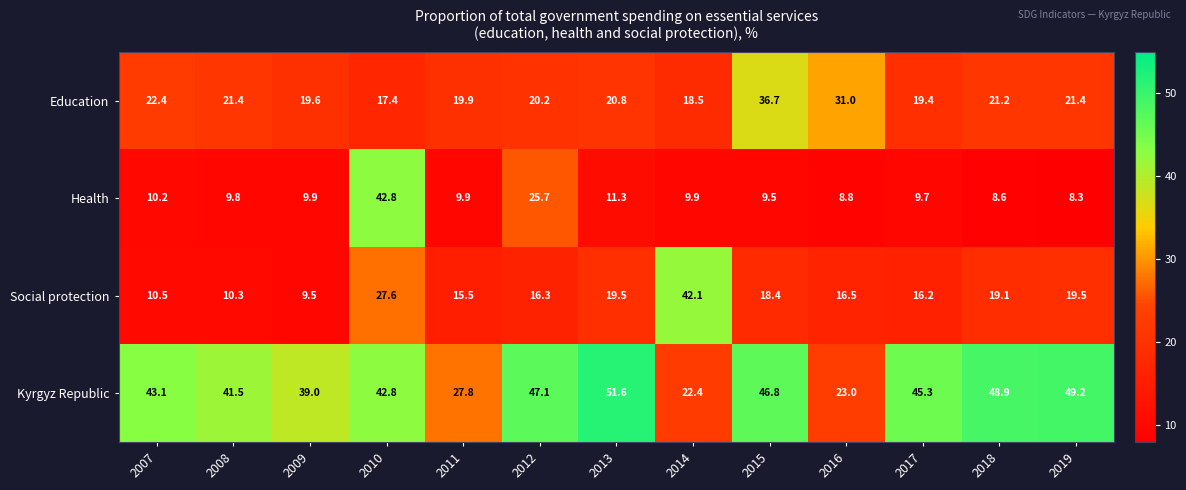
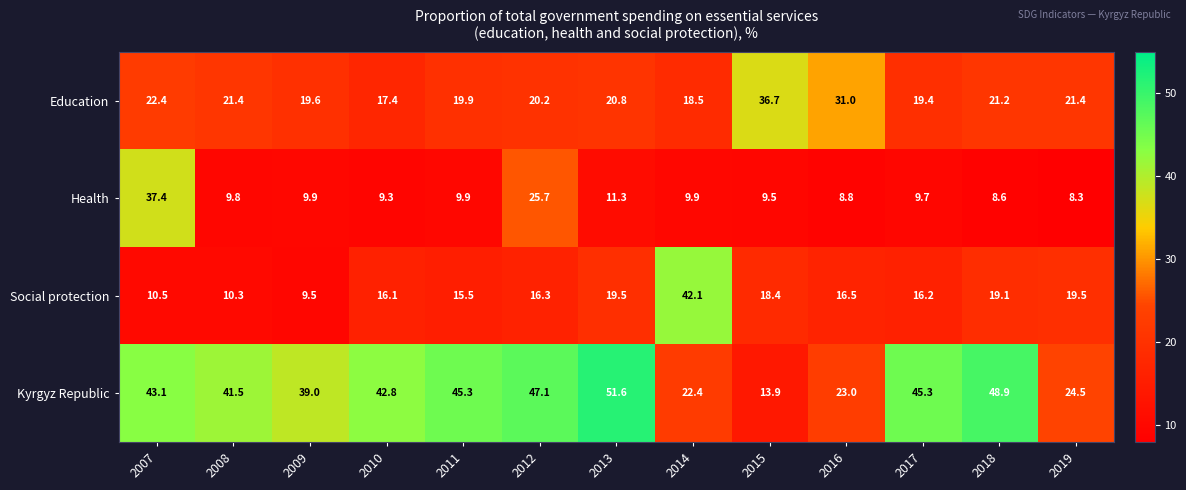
  {
    "Education": {
      "2007": 22.4,
      "2008": 21.4,
      "2009": 19.6,
      "2010": 17.4,
      "2011": 19.9,
      "2012": 20.2,
      "2013": 20.8,
      "2014": 18.5,
      "2015": 36.7,
      "2016": 31.0,
      "2017": 19.4,
      "2018": 21.2,
      "2019": 21.4
    },
    "Health": {
-     "2007": 10.2,
+     "2007": 37.4,
      "2008": 9.8,
      "2009": 9.9,
-     "2010": 42.8,
+     "2010": 9.3,
      "2011": 9.9,
      "2012": 25.7,
      "2013": 11.3,
      "2014": 9.9,
      "2015": 9.5,
      "2016": 8.8,
      "2017": 9.7,
      "2018": 8.6,
      "2019": 8.3
    },
    "Social protection": {
      "2007": 10.5,
      "2008": 10.3,
      "2009": 9.5,
-     "2010": 27.6,
+     "2010": 16.1,
      "2011": 15.5,
      "2012": 16.3,
      "2013": 19.5,
      "2014": 42.1,
      "2015": 18.4,
      "2016": 16.5,
      "2017": 16.2,
      "2018": 19.1,
      "2019": 19.5
    },
    "Kyrgyz Republic": {
      "2007": 43.1,
      "2008": 41.5,
      "2009": 39.0,
      "2010": 42.8,
-     "2011": 27.8,
+     "2011": 45.3,
      "2012": 47.1,
      "2013": 51.6,
      "2014": 22.4,
-     "2015": 46.8,
+     "2015": 13.9,
      "2016": 23.0,
      "2017": 45.3,
      "2018": 48.9,
-     "2019": 49.2
+     "2019": 24.5
    }
  }
